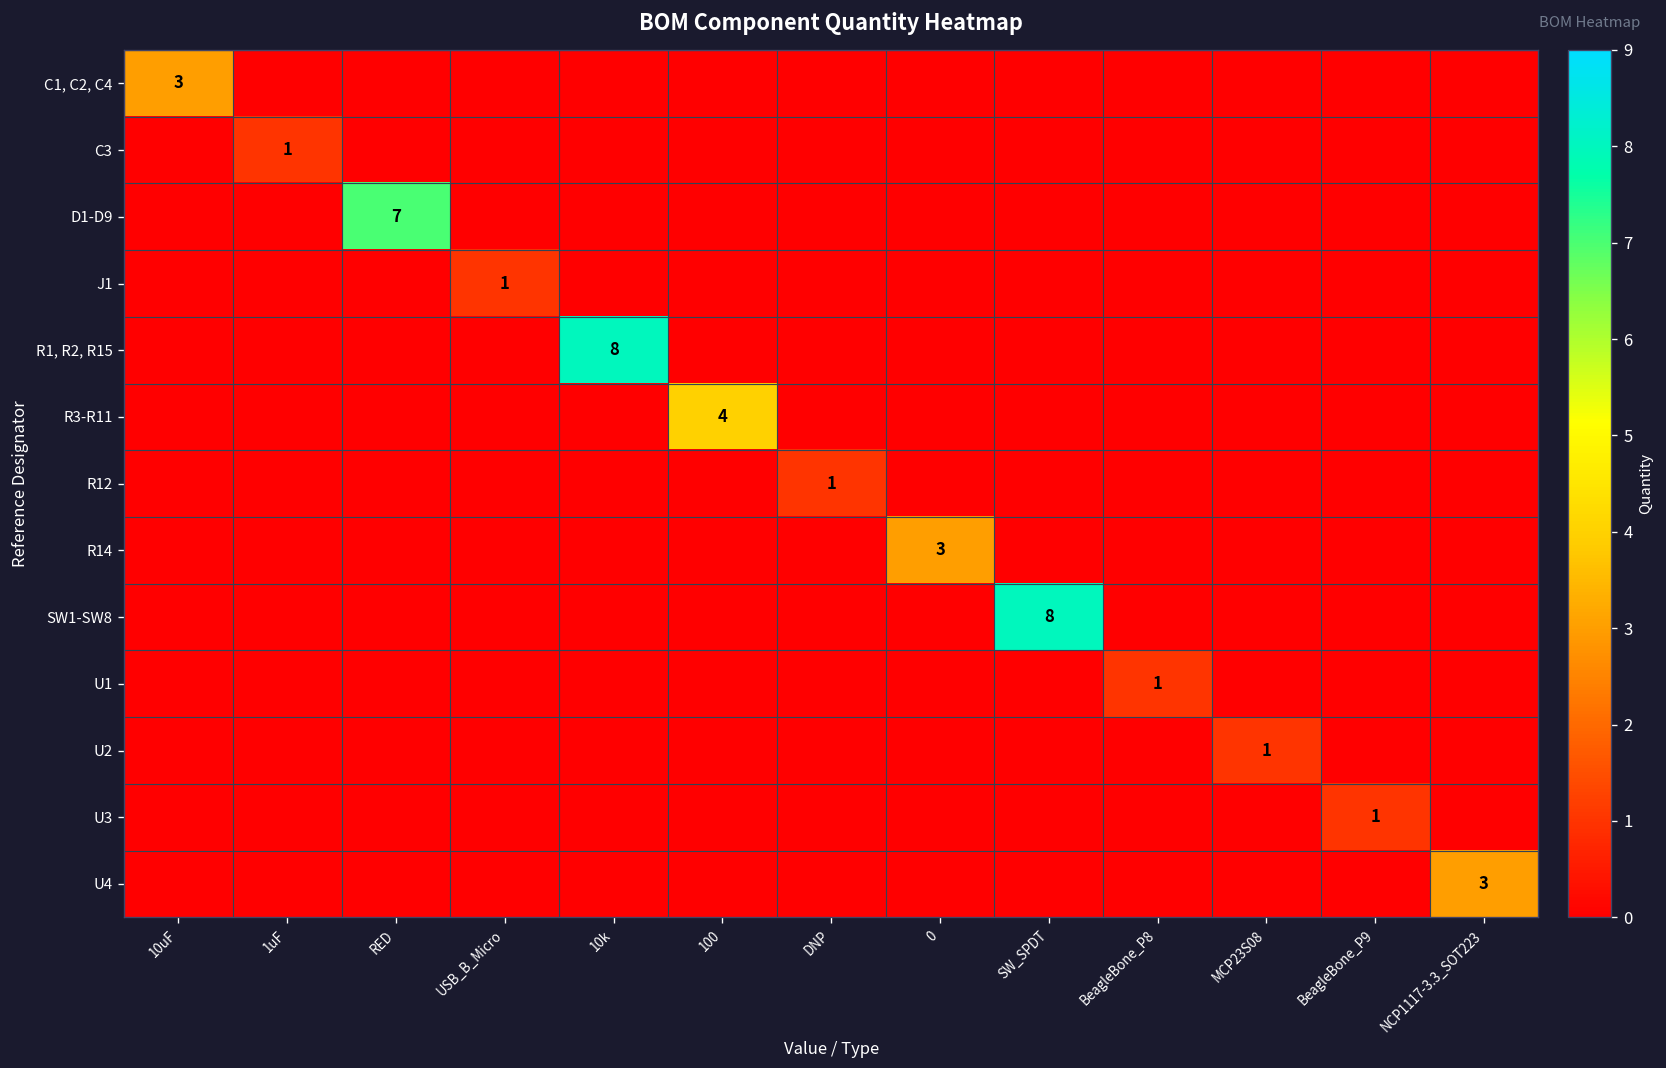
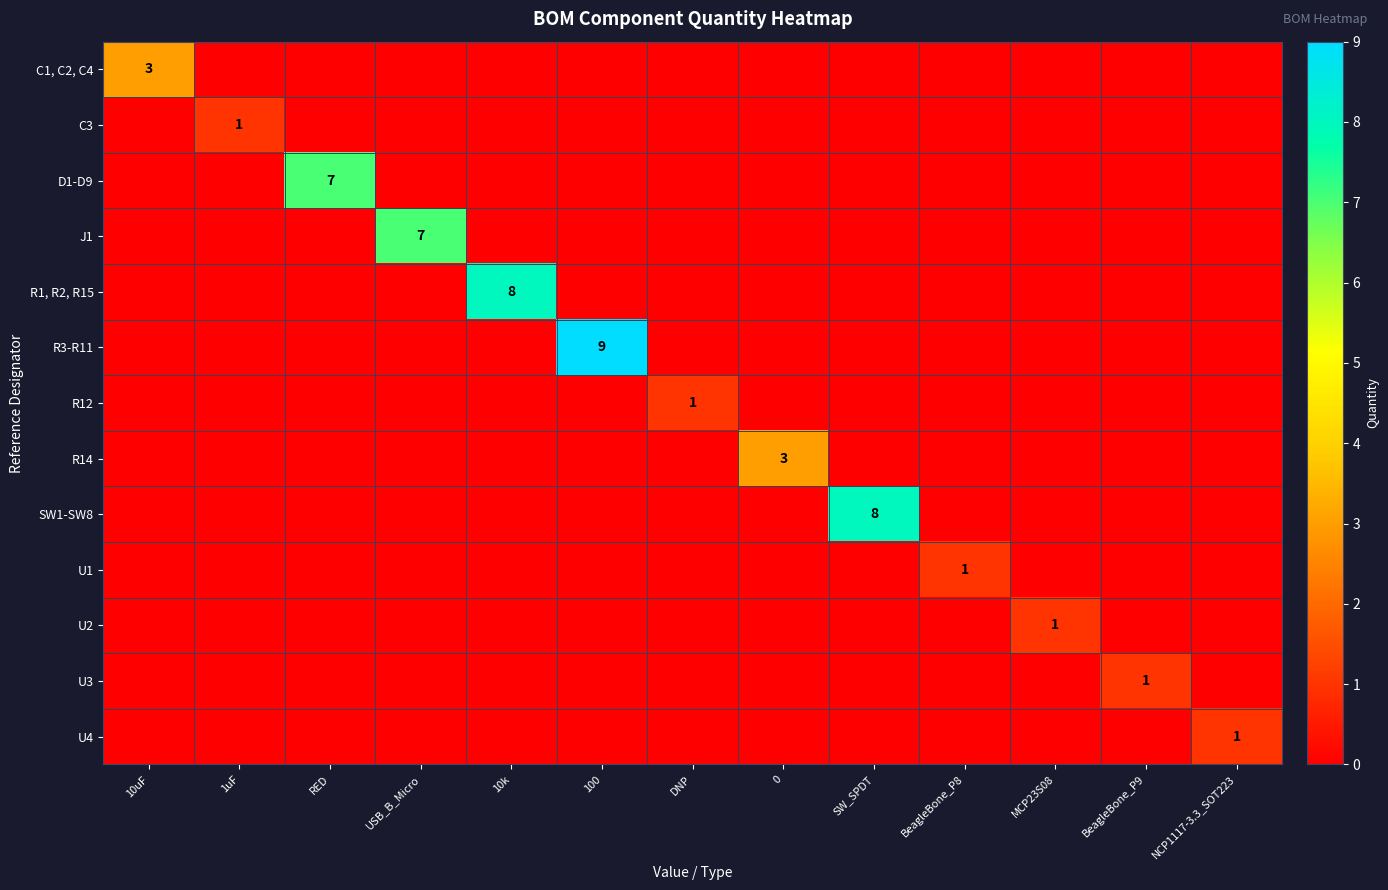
  {
    "C1, C2, C4": {
      "10uF": 3
    },
    "C3": {
      "1uF": 1
    },
    "D1-D9": {
      "RED": 7
    },
    "J1": {
-     "USB_B_Micro": 1
+     "USB_B_Micro": 7
    },
    "R1, R2, R15": {
      "10k": 8
    },
    "R3-R11": {
-     "100": 4
+     "100": 9
    },
    "R12": {
      "DNP": 1
    },
    "R14": {
      "0": 3
    },
    "SW1-SW8": {
      "SW_SPDT": 8
    },
    "U1": {
      "BeagleBone_P8": 1
    },
    "U2": {
      "MCP23S08": 1
    },
    "U3": {
      "BeagleBone_P9": 1
    },
    "U4": {
-     "NCP1117-3.3_SOT223": 3
+     "NCP1117-3.3_SOT223": 1
    }
  }
